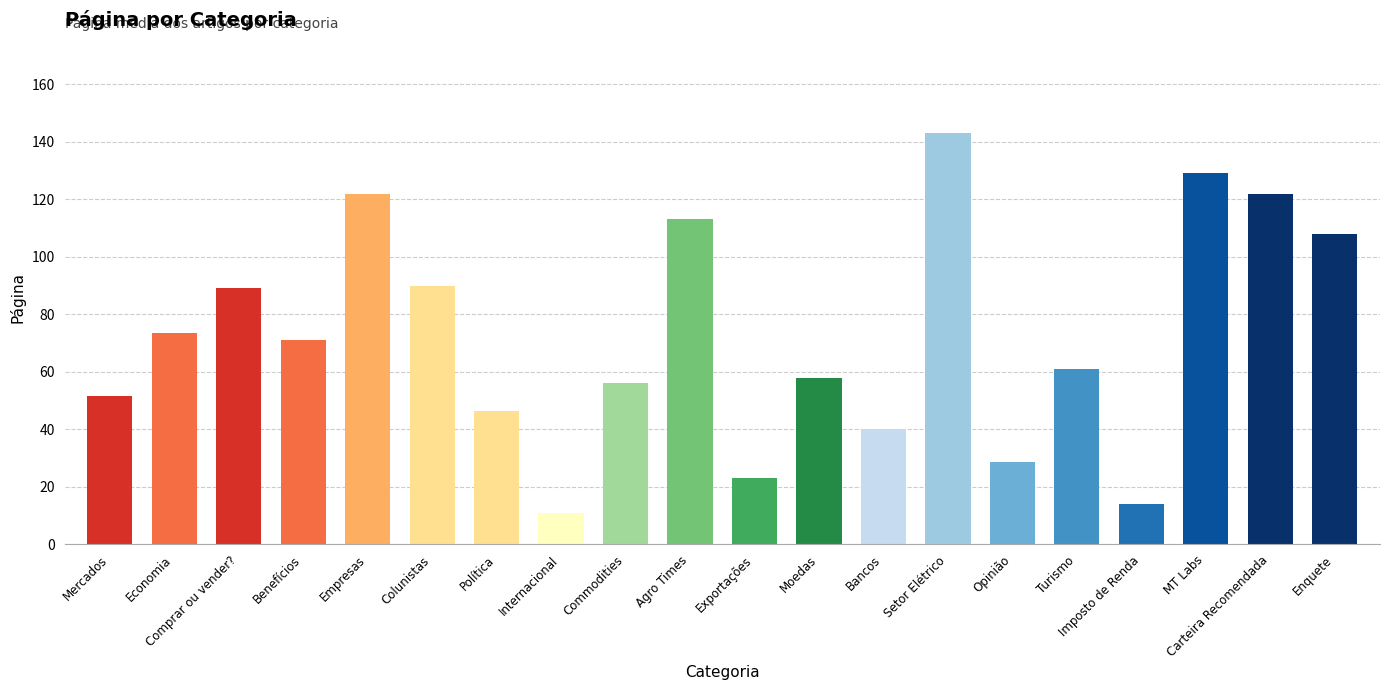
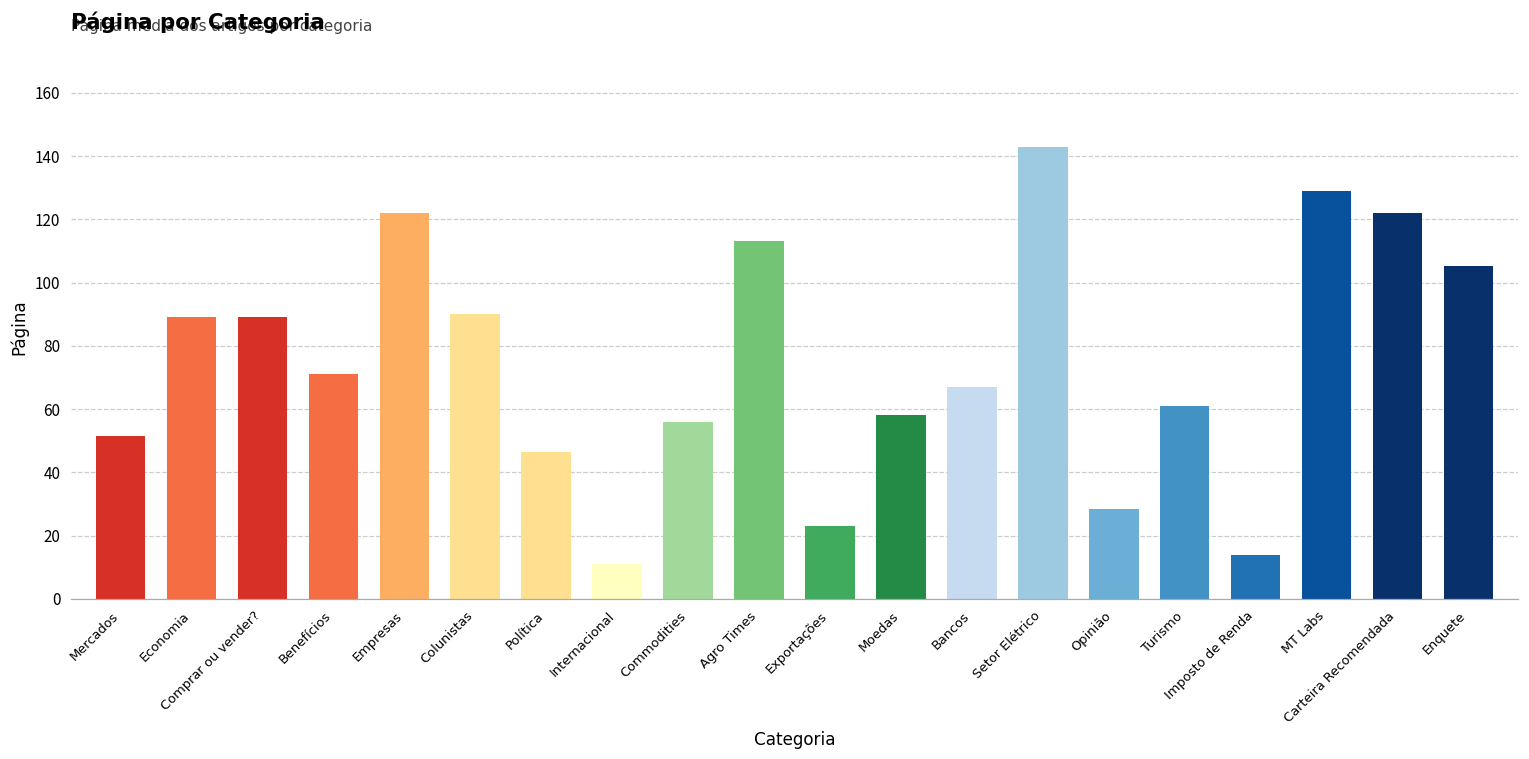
  {
    "Mercados": 52,
-   "Economia": 74,
+   "Economia": 89,
    "Comprar ou vender?": 89,
    "Benefícios": 71,
    "Empresas": 122,
    "Colunistas": 90,
    "Política": 46,
    "Internacional": 11,
    "Commodities": 56,
    "Agro Times": 113,
    "Exportações": 23,
    "Moedas": 58,
-   "Bancos": 40,
+   "Bancos": 67,
    "Setor Elétrico": 143,
    "Opinião": 29,
    "Turismo": 61,
    "Imposto de Renda": 14,
    "MT Labs": 129,
    "Carteira Recomendada": 122,
-   "Enquete": 108
+   "Enquete": 105
  }
